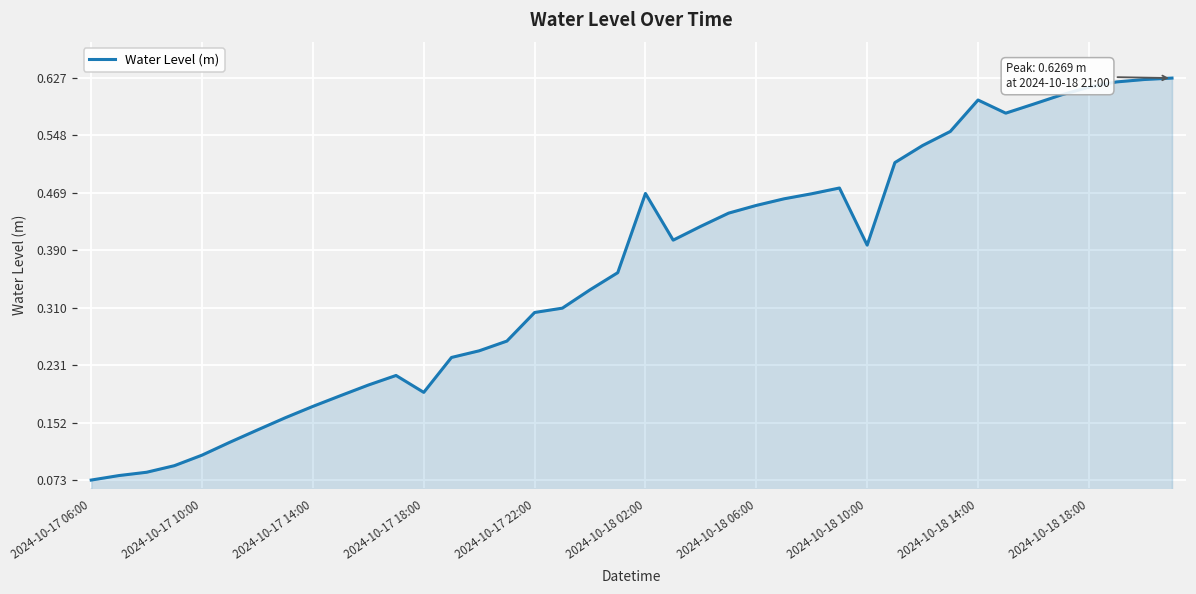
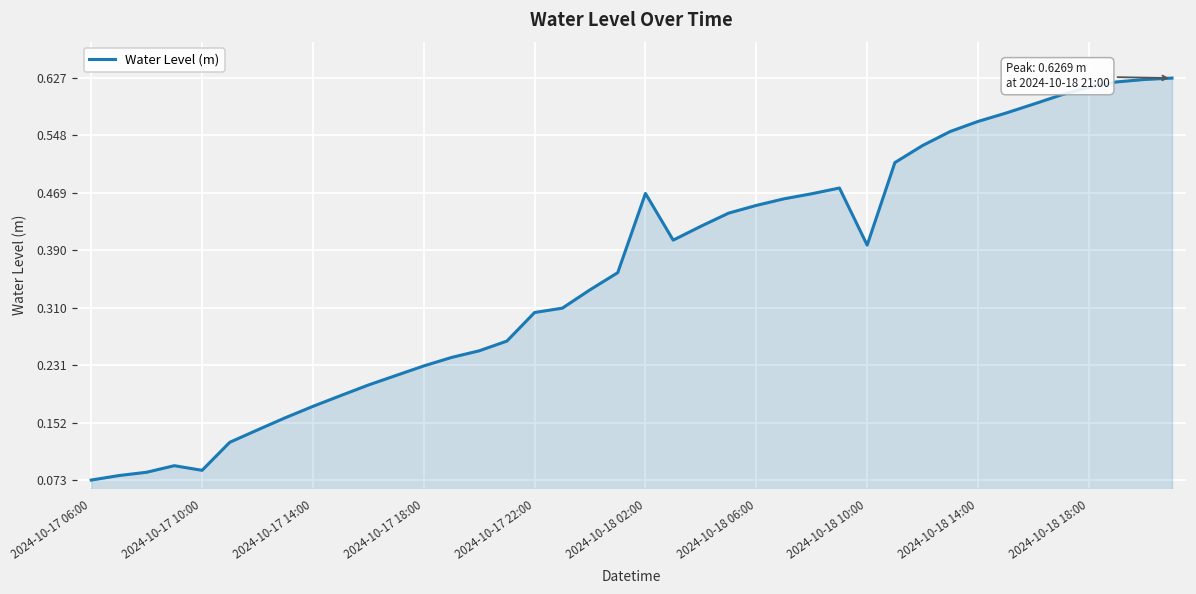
  {
    "2024-10-17 06:00": 0.07,
-   "2024-10-17 10:00": 0.11,
+   "2024-10-17 10:00": 0.09,
    "2024-10-17 14:00": 0.17,
-   "2024-10-17 18:00": 0.19,
+   "2024-10-17 18:00": 0.23,
    "2024-10-17 22:00": 0.30,
    "2024-10-18 02:00": 0.47,
    "2024-10-18 06:00": 0.45,
    "2024-10-18 10:00": 0.40,
-   "2024-10-18 14:00": 0.60
+   "2024-10-18 14:00": 0.57
  }
